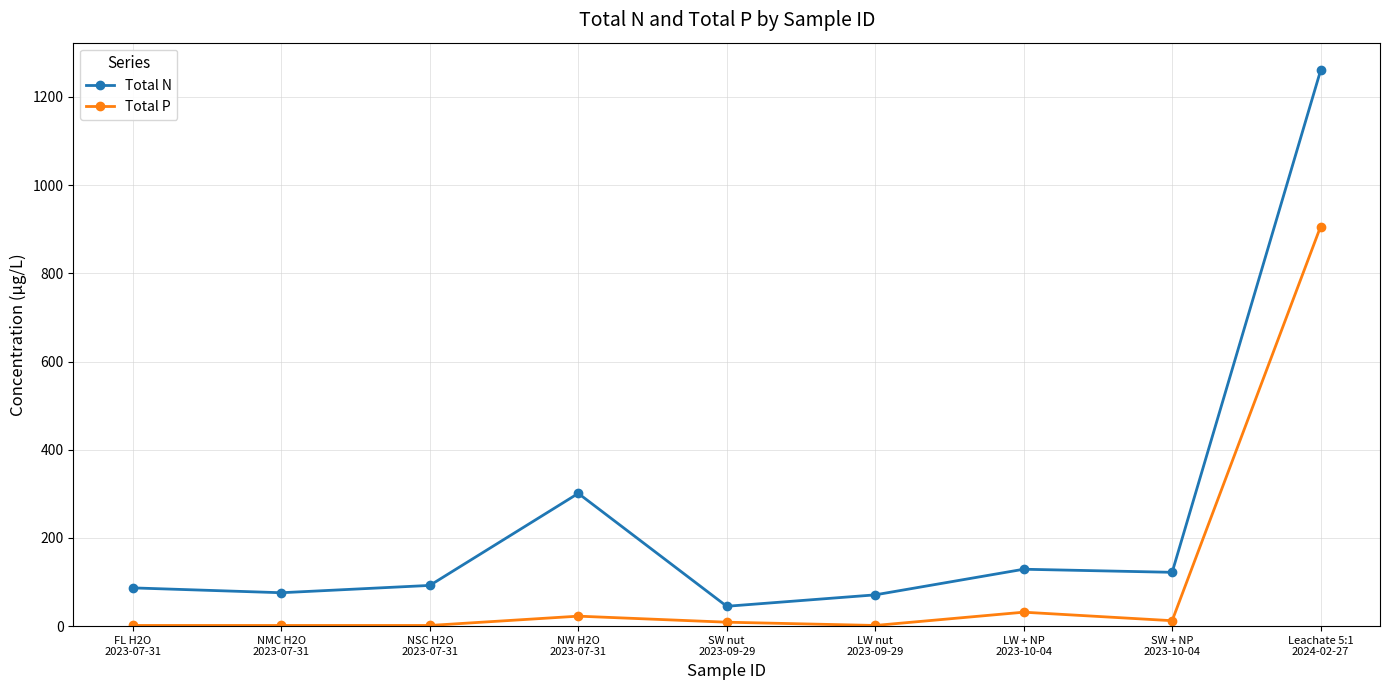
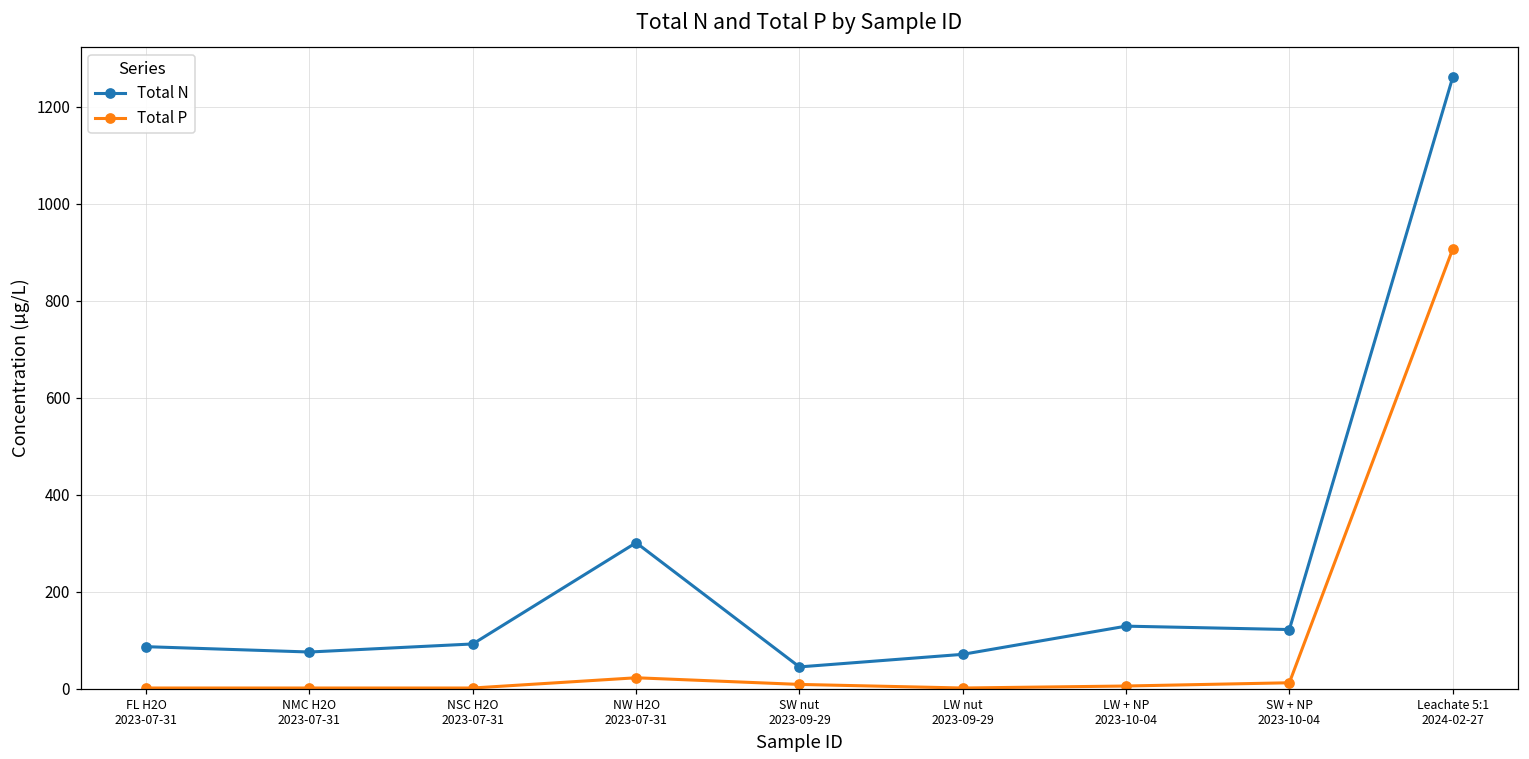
  {
    "Total N": {
      "FL H2O 2023-07-31": 90,
      "NMC H2O 2023-07-31": 80,
      "NSC H2O 2023-07-31": 90,
      "NW H2O 2023-07-31": 300,
      "SW nut 2023-09-29": 50,
      "LW nut 2023-09-29": 70,
      "LW + NP 2023-10-04": 130,
      "SW + NP 2023-10-04": 120,
      "Leachate 5:1 2024-02-27": 1260
    },
    "Total P": {
      "FL H2O 2023-07-31": 0,
      "NMC H2O 2023-07-31": 0,
      "NSC H2O 2023-07-31": 0,
      "NW H2O 2023-07-31": 20,
      "SW nut 2023-09-29": 10,
      "LW nut 2023-09-29": 0,
-     "LW + NP 2023-10-04": 30,
+     "LW + NP 2023-10-04": 10,
      "SW + NP 2023-10-04": 10,
      "Leachate 5:1 2024-02-27": 910
    }
  }
